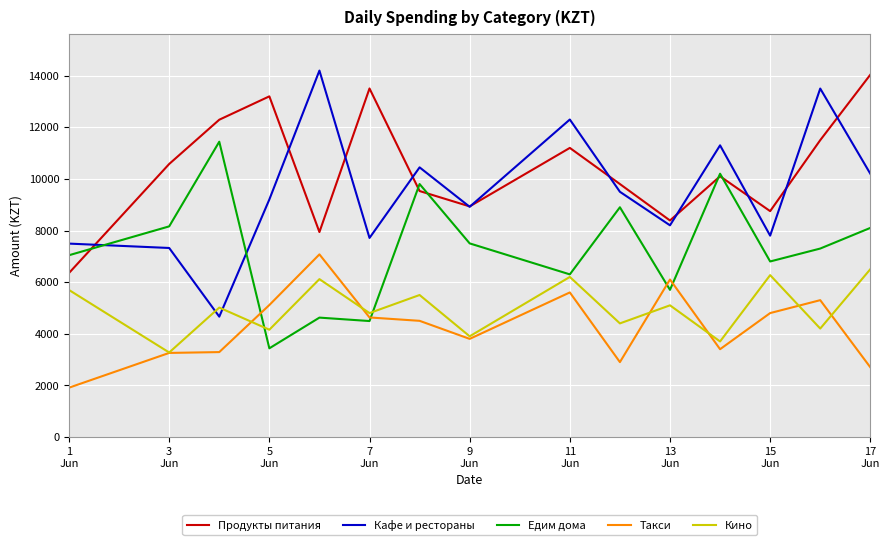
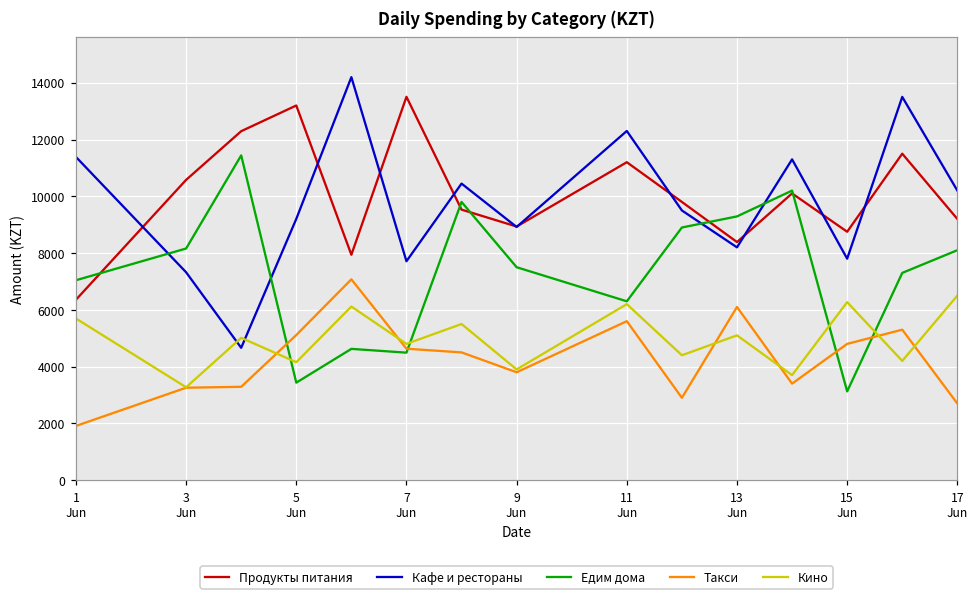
  {
    "Продукты питания": {
      "1 Jun": 6400,
      "3 Jun": 10600,
      "5 Jun": 13200,
      "7 Jun": 13500,
      "11 Jun": 11200,
      "13 Jun": 8400,
      "15 Jun": 8800,
-     "17 Jun": 14000
+     "17 Jun": 9200
    },
    "Кафе и рестораны": {
-     "1 Jun": 7500,
+     "1 Jun": 11400,
      "3 Jun": 7300,
      "5 Jun": 9200,
      "7 Jun": 7700,
      "11 Jun": 12300,
      "13 Jun": 8200,
      "15 Jun": 7800,
      "17 Jun": 10200
    },
    "Едим дома": {
      "1 Jun": 7000,
      "3 Jun": 8200,
      "5 Jun": 3400,
      "7 Jun": 4500,
      "9 Jun": 7500,
      "11 Jun": 6300,
-     "13 Jun": 5700,
-     "15 Jun": 6800,
+     "13 Jun": 9300,
+     "15 Jun": 3100,
      "17 Jun": 8100
    },
    "Такси": {
      "1 Jun": 1900,
      "5 Jun": 5100,
      "7 Jun": 4600,
      "9 Jun": 3800,
      "11 Jun": 5600,
      "13 Jun": 6100,
      "15 Jun": 4800,
      "17 Jun": 2700
    },
    "Кино": {
      "1 Jun": 5700,
      "5 Jun": 4200,
      "7 Jun": 4800,
      "9 Jun": 3900,
      "11 Jun": 6200,
      "13 Jun": 5100,
      "15 Jun": 6300,
      "17 Jun": 6500
    }
  }
